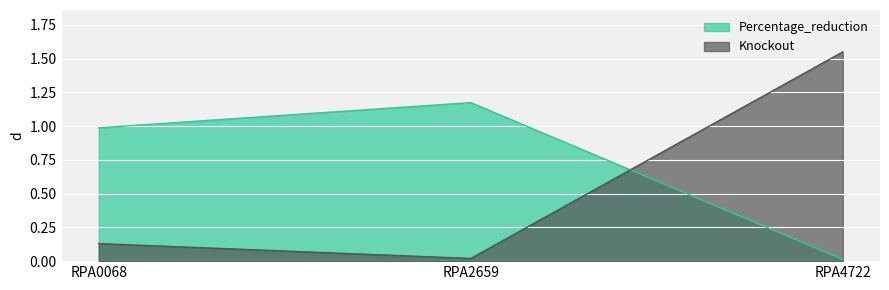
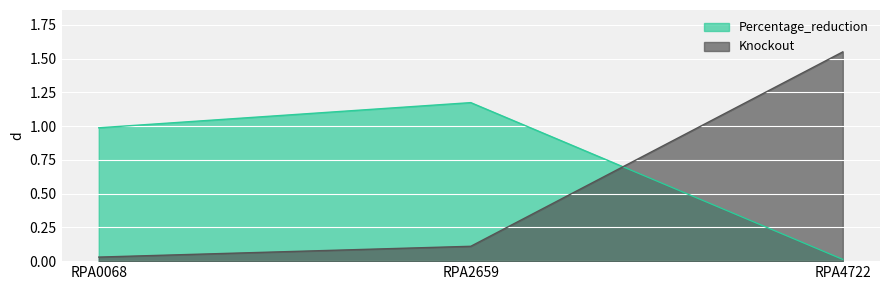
  {
    "Percentage_reduction": {
      "RPA0068": 0.99,
      "RPA2659": 1.17,
      "RPA4722": 0.01
    },
    "Knockout": {
-     "RPA0068": 0.13,
-     "RPA2659": 0.02,
+     "RPA0068": 0.03,
+     "RPA2659": 0.11,
      "RPA4722": 1.55
    }
  }
